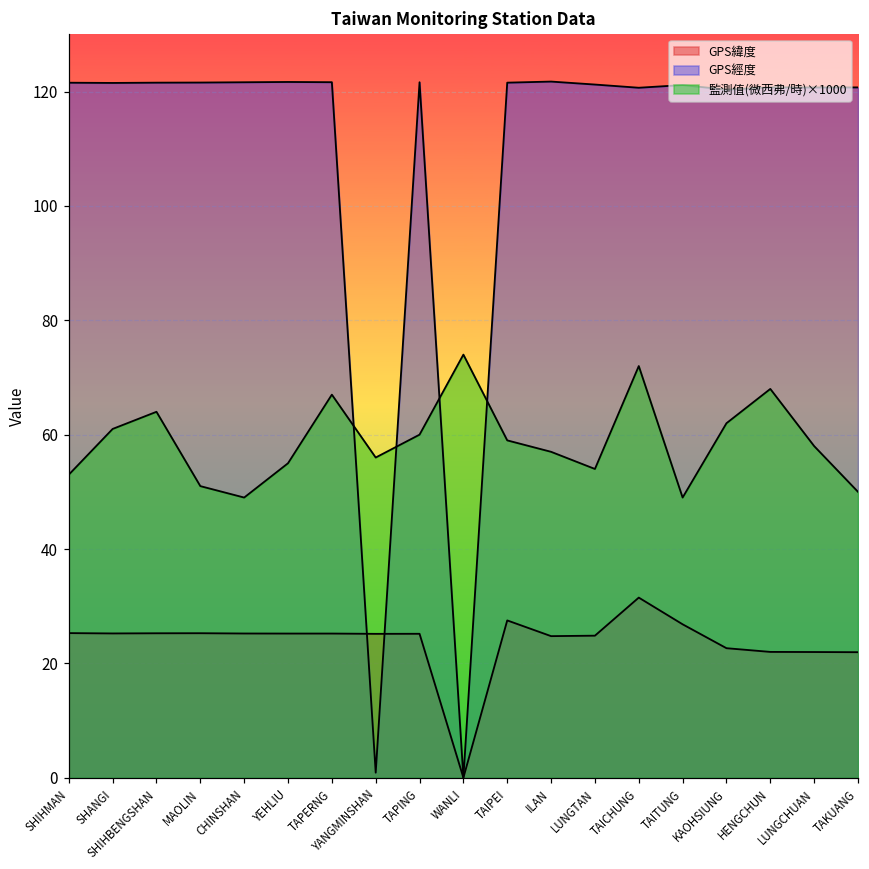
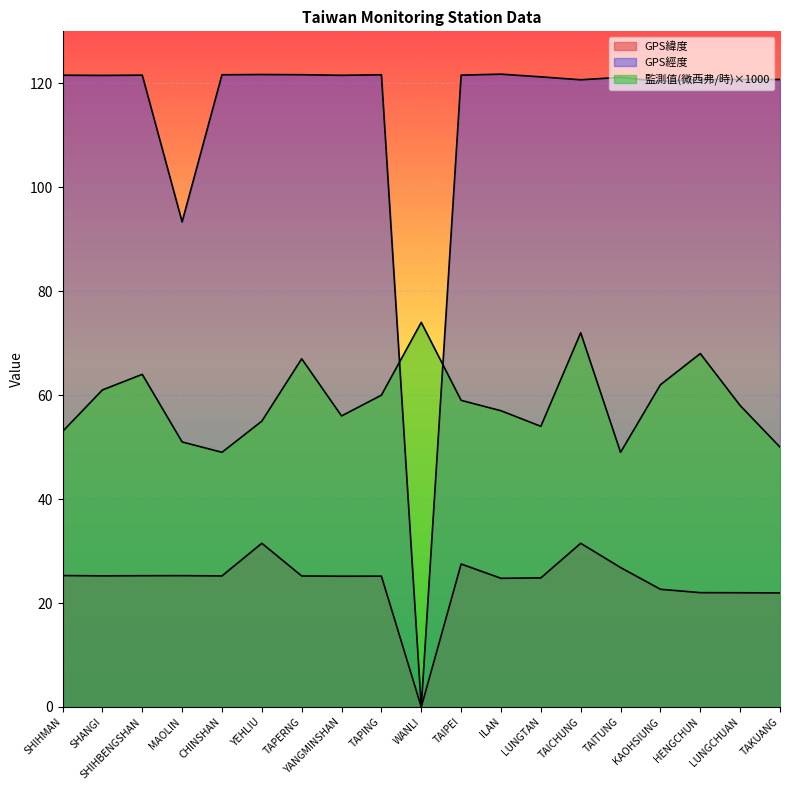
  {
    "GPS緯度": {
      "SHIHMAN": 25,
      "SHANGI": 25,
      "SHIHBENGSHAN": 25,
      "MAOLIN": 25,
      "CHINSHAN": 25,
-     "YEHLIU": 25,
+     "YEHLIU": 32,
      "TAPERNG": 25,
      "YANGMINSHAN": 25,
      "TAPING": 25,
      "TAIPEI": 28,
      "ILAN": 25,
      "LUNGTAN": 25,
      "TAICHUNG": 32,
      "TAITUNG": 27,
      "KAOHSIUNG": 23,
      "HENGCHUN": 22,
      "LUNGCHUAN": 22,
      "TAKUANG": 22
    },
    "GPS經度": {
      "SHIHMAN": 122,
      "SHANGI": 122,
      "SHIHBENGSHAN": 122,
-     "MAOLIN": 122,
+     "MAOLIN": 93,
      "CHINSHAN": 122,
      "YEHLIU": 122,
      "TAPERNG": 122,
-     "YANGMINSHAN": 1,
+     "YANGMINSHAN": 122,
      "TAPING": 122,
      "TAIPEI": 122,
      "ILAN": 122,
      "LUNGTAN": 121,
      "TAICHUNG": 121,
      "TAKUANG": 121
    },
    "監測值(微西弗/時)×1000": {
      "SHIHMAN": 53,
      "SHANGI": 61,
      "SHIHBENGSHAN": 64,
      "MAOLIN": 51,
      "CHINSHAN": 49,
      "YEHLIU": 55,
      "TAPERNG": 67,
      "YANGMINSHAN": 56,
      "TAPING": 60,
      "WANLI": 74,
      "TAIPEI": 59,
      "ILAN": 57,
      "LUNGTAN": 54,
      "TAICHUNG": 72,
      "TAITUNG": 49,
      "KAOHSIUNG": 62,
      "HENGCHUN": 68,
      "LUNGCHUAN": 58,
      "TAKUANG": 50
    }
  }
